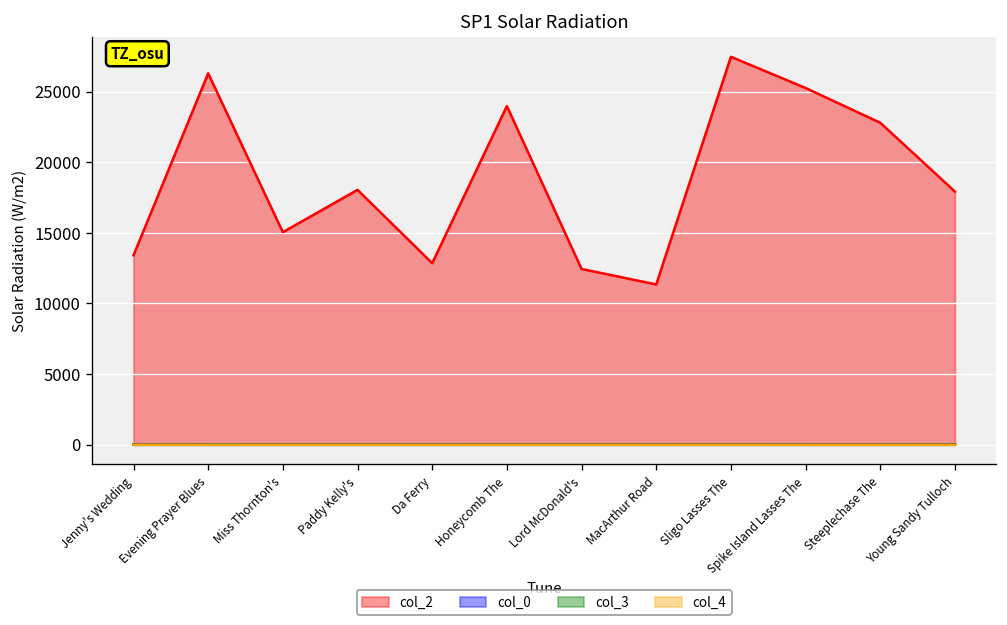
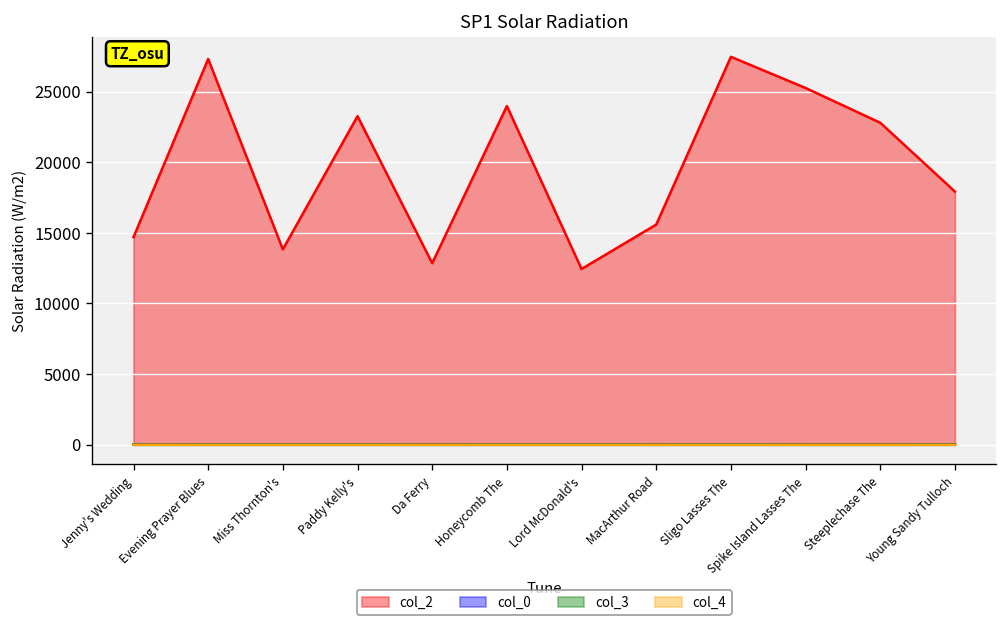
  {
    "col_2": {
-     "Jenny's Wedding": 13400,
-     "Evening Prayer Blues": 26300,
-     "Miss Thornton's": 15000,
-     "Paddy Kelly's": 18000,
+     "Jenny's Wedding": 14700,
+     "Evening Prayer Blues": 27300,
+     "Miss Thornton's": 13800,
+     "Paddy Kelly's": 23300,
      "Da Ferry": 12900,
      "Honeycomb The": 24000,
      "Lord McDonald's": 12400,
-     "MacArthur Road": 11400,
+     "MacArthur Road": 15600,
      "Sligo Lasses The": 27500,
      "Spike Island Lasses The": 25300,
      "Steeplechase The": 22800,
      "Young Sandy Tulloch": 17900
    }
  }
